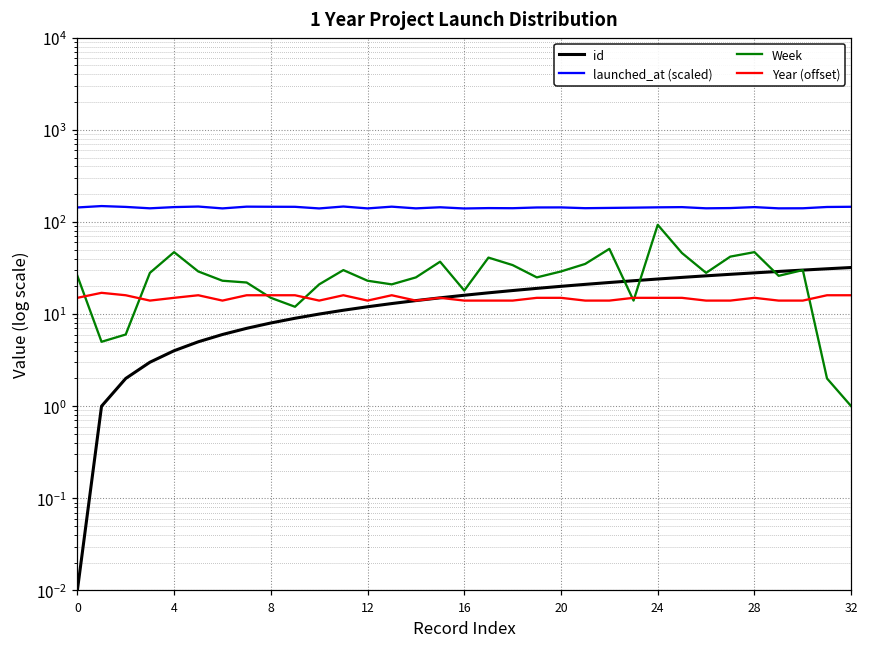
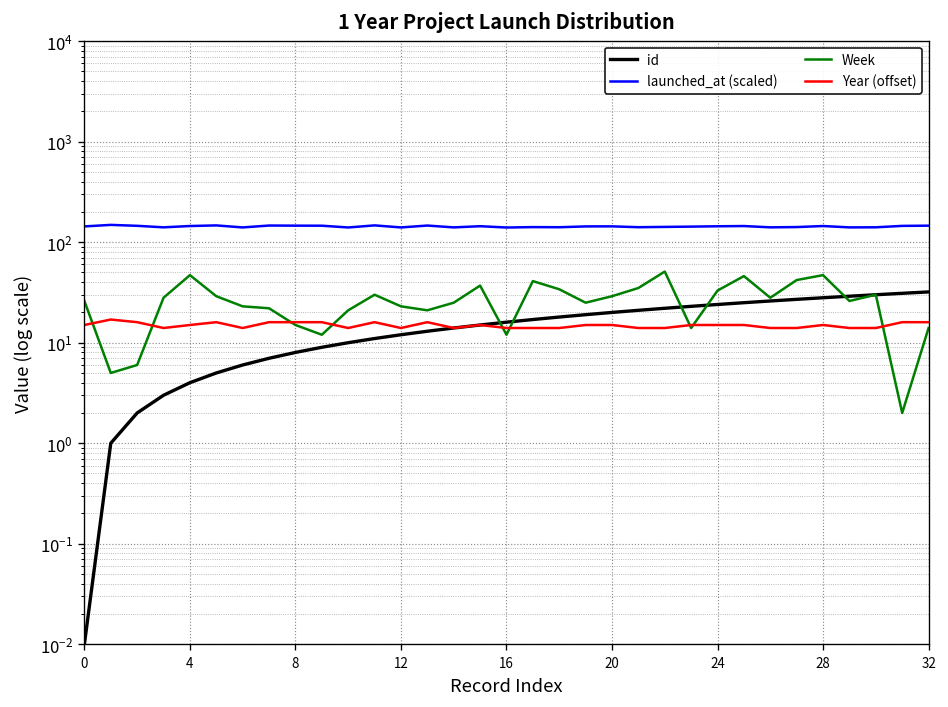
  {
    "id": {
      "0": 0.010,
      "4": 4,
      "8": 8,
      "12": 12,
      "16": 16,
      "20": 20,
      "24": 24,
      "28": 28,
      "32": 32
    },
    "launched_at (scaled)": {
      "0": 140,
      "4": 140,
      "8": 150,
      "12": 140,
      "16": 140,
      "20": 140,
      "24": 140,
      "28": 140,
      "32": 150
    },
    "Week": {
      "0": 26,
      "4": 50,
      "12": 23,
-     "16": 18,
+     "16": 12,
      "20": 29,
-     "24": 90,
+     "24": 33,
      "28": 50,
-     "32": 1
+     "32": 14
    },
    "Year (offset)": {
      "0": 15,
      "4": 15,
      "12": 14,
      "16": 14,
      "20": 15,
      "24": 15,
      "28": 15,
      "32": 16
    }
  }
